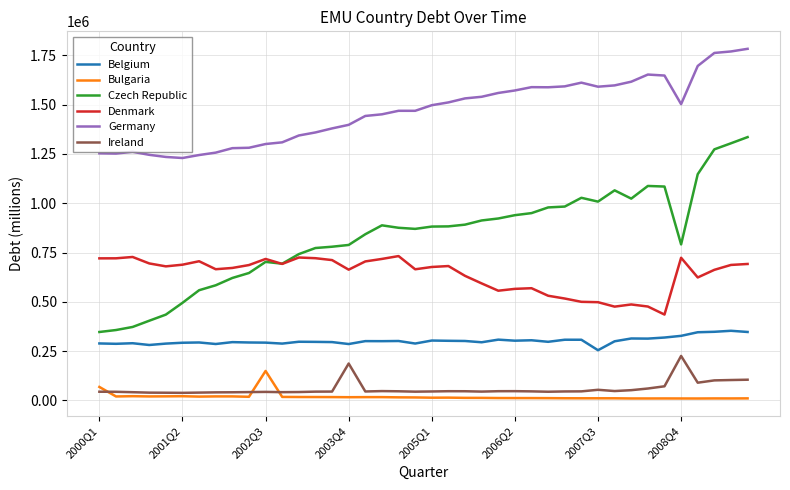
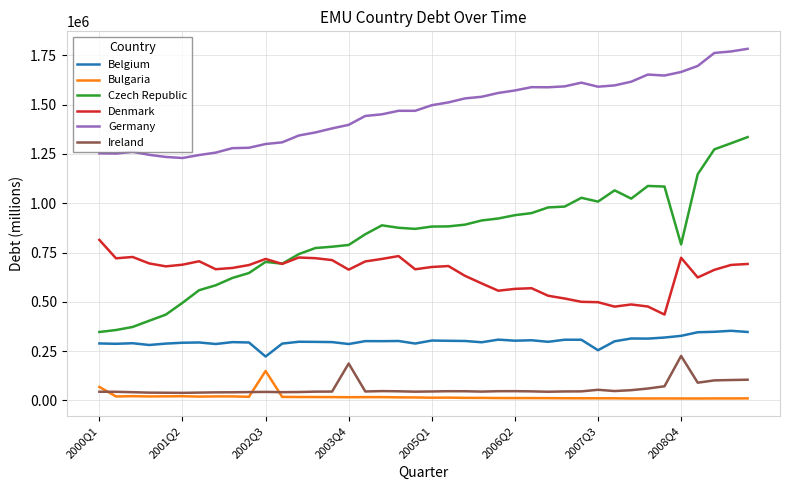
  {
    "Belgium": {
      "2000Q1": 290000,
      "2001Q2": 290000,
-     "2002Q3": 290000,
+     "2002Q3": 220000,
      "2003Q4": 290000,
      "2005Q1": 300000,
      "2006Q2": 300000,
      "2007Q3": 250000,
      "2008Q4": 330000
    },
    "Bulgaria": {
      "2000Q1": 70000,
      "2001Q2": 20000,
      "2002Q3": 150000,
      "2003Q4": 20000,
      "2005Q1": 10000,
      "2006Q2": 10000,
      "2007Q3": 10000,
      "2008Q4": 10000
    },
    "Czech Republic": {
      "2000Q1": 350000,
      "2001Q2": 490000,
      "2002Q3": 700000,
      "2003Q4": 790000,
      "2005Q1": 880000,
      "2006Q2": 940000,
      "2007Q3": 1010000,
      "2008Q4": 790000
    },
    "Denmark": {
-     "2000Q1": 720000,
+     "2000Q1": 810000,
      "2001Q2": 690000,
      "2002Q3": 720000,
      "2003Q4": 660000,
      "2005Q1": 680000,
      "2006Q2": 570000,
      "2007Q3": 500000,
      "2008Q4": 720000
    },
    "Germany": {
      "2000Q1": 1250000,
      "2001Q2": 1230000,
      "2002Q3": 1300000,
      "2003Q4": 1400000,
      "2005Q1": 1500000,
      "2006Q2": 1570000,
      "2007Q3": 1590000,
-     "2008Q4": 1500000
+     "2008Q4": 1670000
    },
    "Ireland": {
      "2000Q1": 40000,
      "2001Q2": 40000,
      "2002Q3": 40000,
      "2003Q4": 190000,
      "2005Q1": 50000,
      "2006Q2": 50000,
      "2007Q3": 50000,
      "2008Q4": 230000
    }
  }
